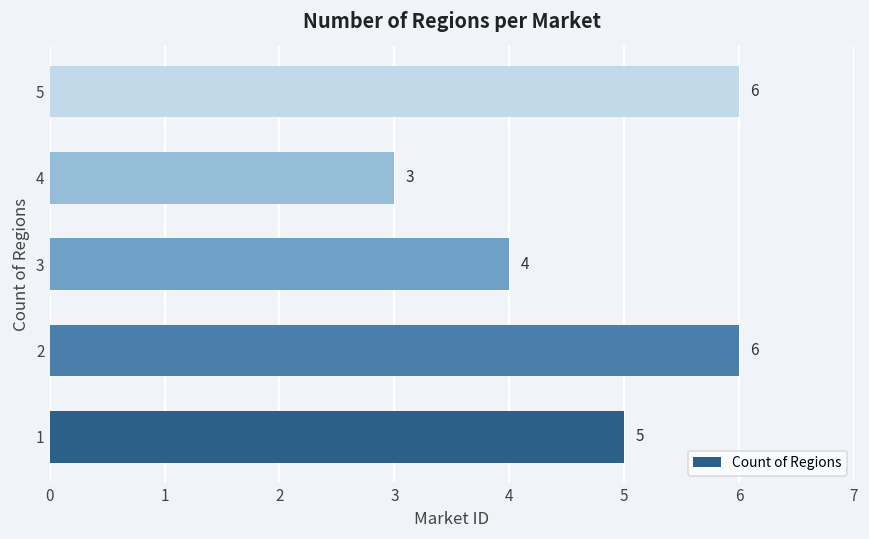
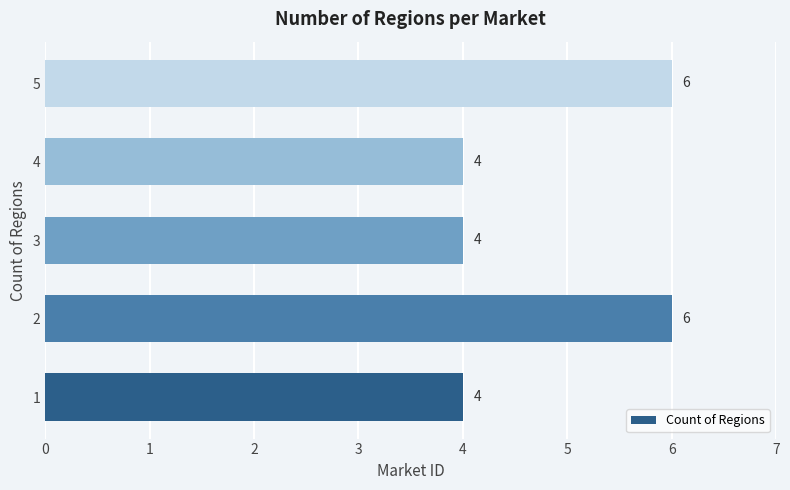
  {
    "5": 6,
-   "4": 3,
+   "4": 4,
    "3": 4,
    "2": 6,
-   "1": 5
+   "1": 4
  }
